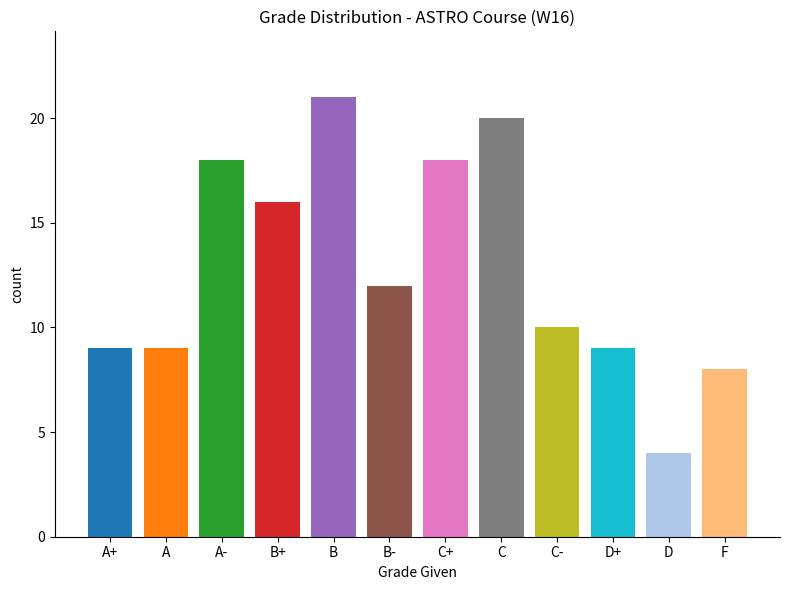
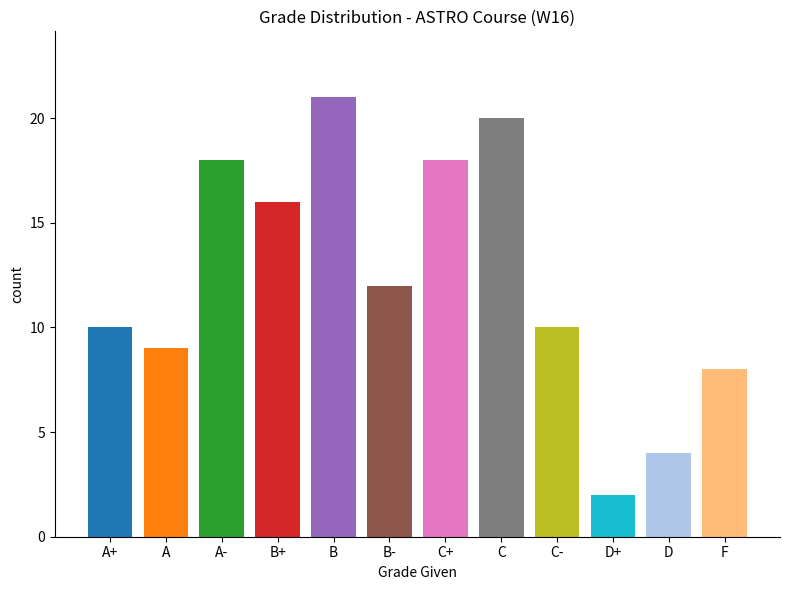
  {
-   "A+": 9,
+   "A+": 10,
    "A": 9,
    "A-": 18,
    "B+": 16,
    "B": 21,
    "B-": 12,
    "C+": 18,
    "C": 20,
    "C-": 10,
-   "D+": 9,
+   "D+": 2,
    "D": 4,
    "F": 8
  }
